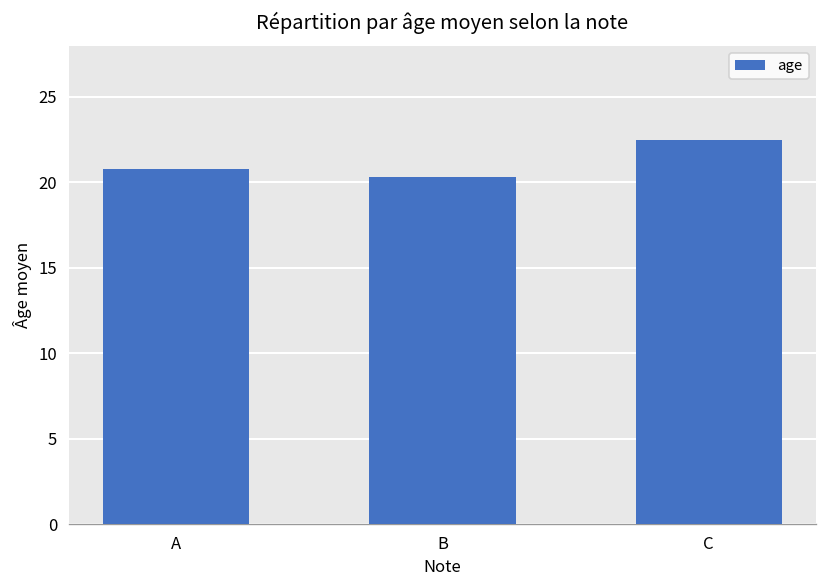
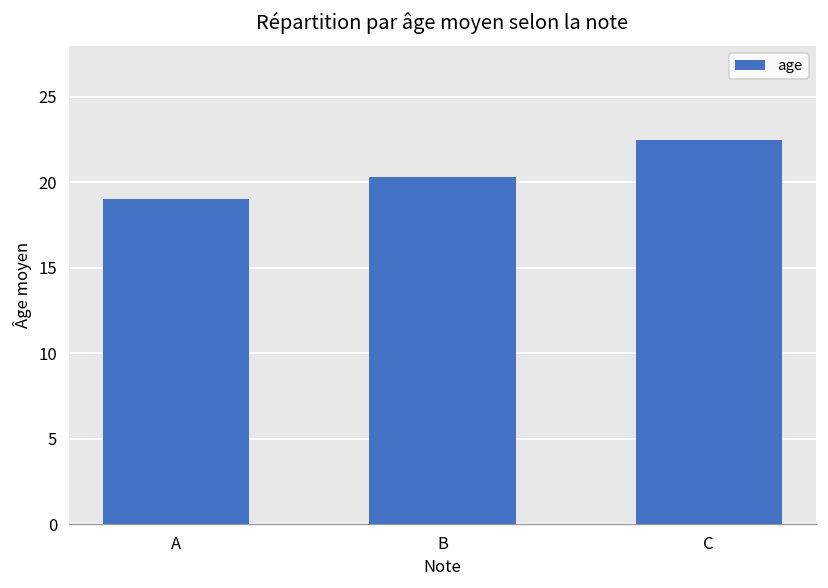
  {
-   "A": 20.8,
+   "A": 19.1,
    "B": 20.3,
    "C": 22.5
  }
